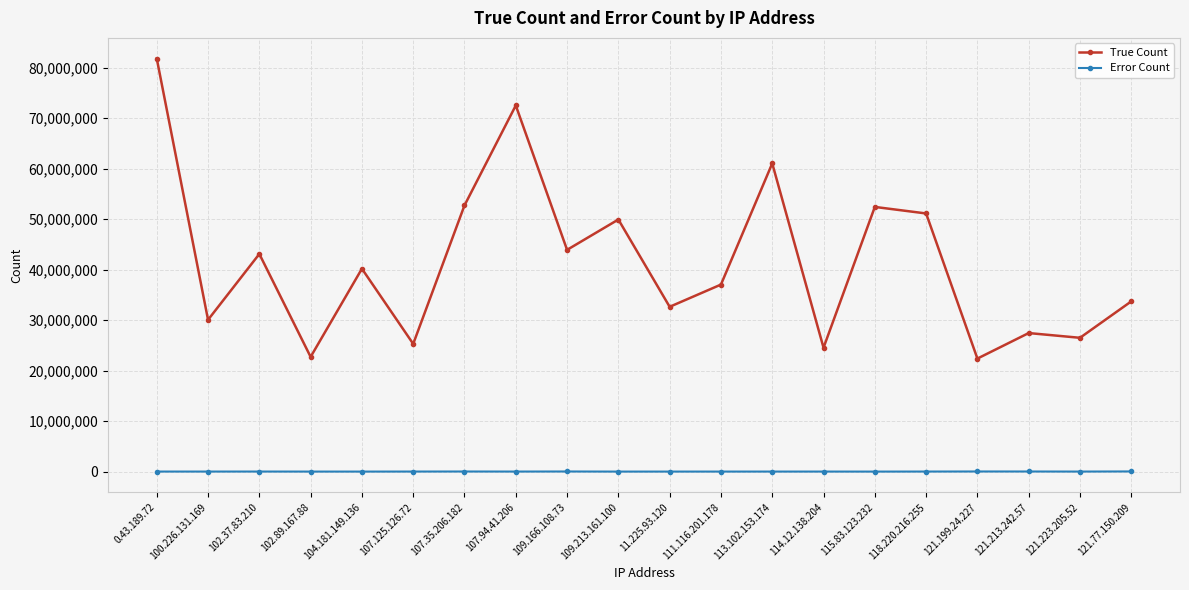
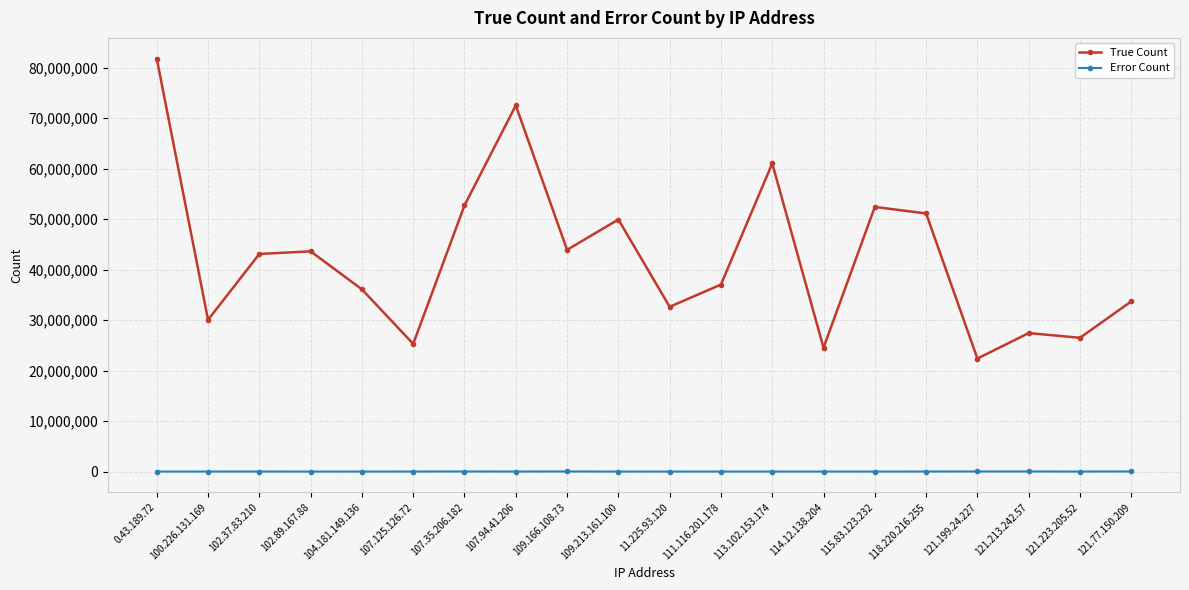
  {
    "True Count": {
      "0.43.189.72": "82,000,000",
      "100.226.131.169": "30,000,000",
      "102.37.83.210": "43,000,000",
-     "102.89.167.88": "23,000,000",
-     "104.181.149.136": "40,000,000",
+     "102.89.167.88": "44,000,000",
+     "104.181.149.136": "36,000,000",
      "107.125.126.72": "25,000,000",
      "107.35.206.182": "53,000,000",
      "107.94.41.206": "73,000,000",
      "109.166.108.73": "44,000,000",
      "109.213.161.100": "50,000,000",
      "11.225.93.120": "33,000,000",
      "111.116.201.178": "37,000,000",
      "113.102.153.174": "61,000,000",
      "114.12.138.204": "25,000,000",
      "115.83.123.232": "52,000,000",
      "118.220.216.255": "51,000,000",
      "121.199.24.227": "22,000,000",
      "121.213.242.57": "27,000,000",
      "121.223.205.52": "26,000,000",
      "121.77.150.209": "34,000,000"
    },
    "Error Count": {
      "0.43.189.72": "0",
      "100.226.131.169": "0",
      "102.37.83.210": "0",
      "102.89.167.88": "0",
      "104.181.149.136": "0",
      "107.125.126.72": "0",
      "107.35.206.182": "0",
      "107.94.41.206": "0",
      "109.166.108.73": "0",
      "109.213.161.100": "0",
      "11.225.93.120": "0",
      "111.116.201.178": "0",
      "113.102.153.174": "0",
      "114.12.138.204": "0",
      "115.83.123.232": "0",
      "118.220.216.255": "0",
      "121.199.24.227": "0",
      "121.213.242.57": "0",
      "121.223.205.52": "0",
      "121.77.150.209": "0"
    }
  }
